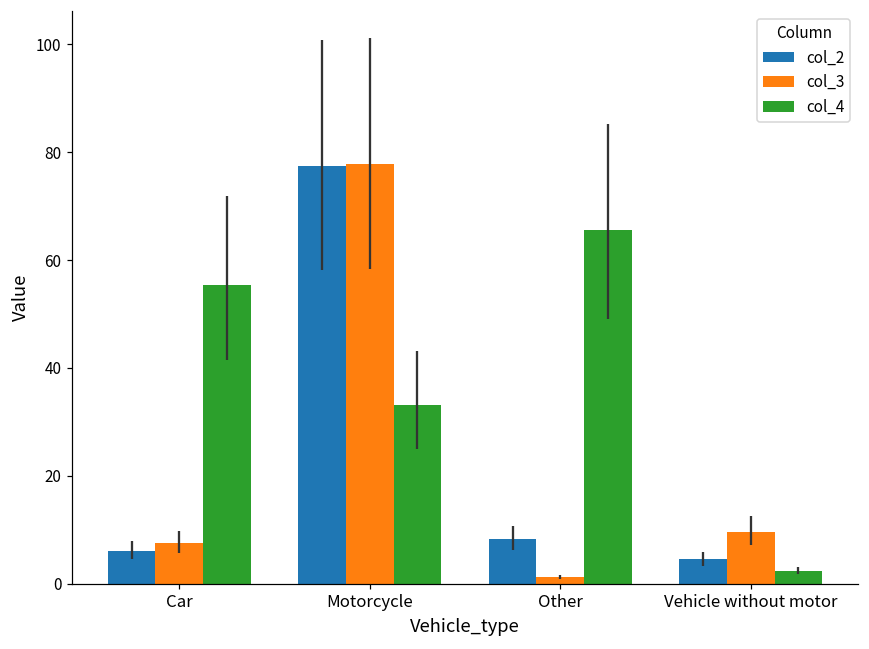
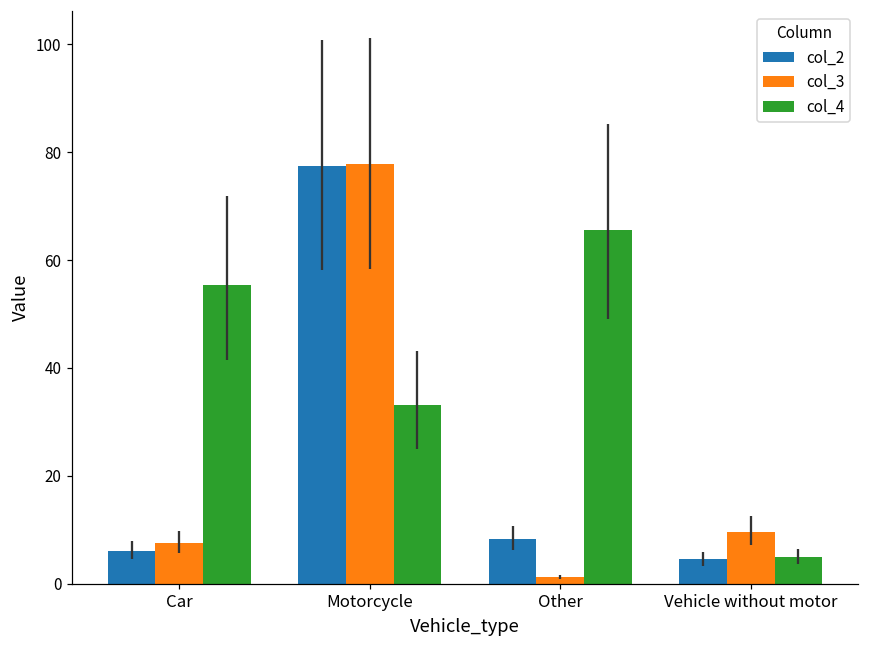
  {
    "col_2": {
      "Car": 6,
      "Motorcycle": 77,
      "Other": 8,
      "Vehicle without motor": 5
    },
    "col_3": {
      "Car": 8,
      "Motorcycle": 78,
      "Other": 1,
      "Vehicle without motor": 10
    },
    "col_4": {
      "Car": 55,
      "Motorcycle": 33,
      "Other": 66,
-     "Vehicle without motor": 2
+     "Vehicle without motor": 5
    }
  }
